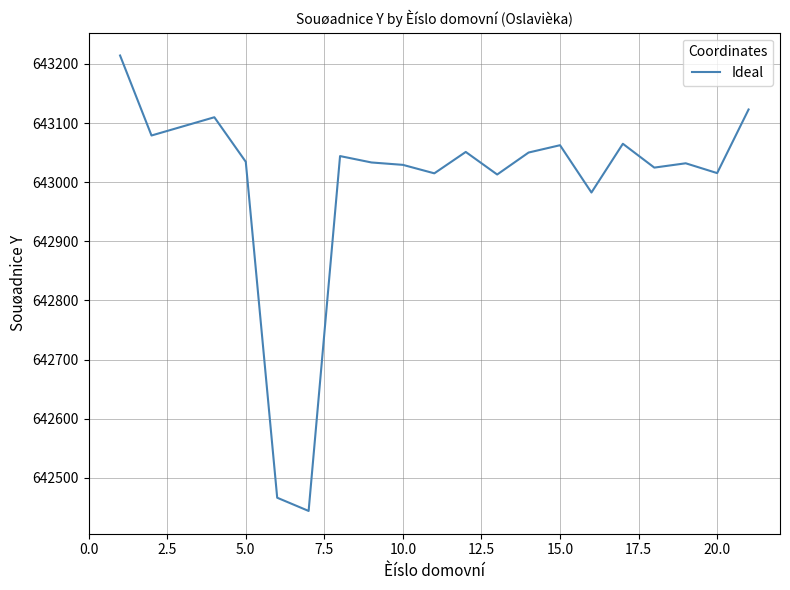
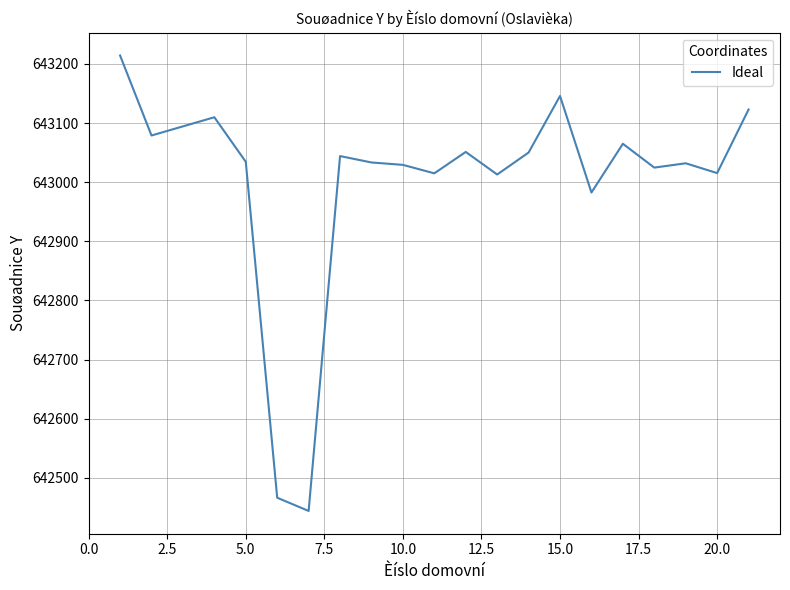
  {
    "5.0": 643030,
    "10.0": 643030,
-   "15.0": 643060,
+   "15.0": 643150,
    "20.0": 643020
  }
